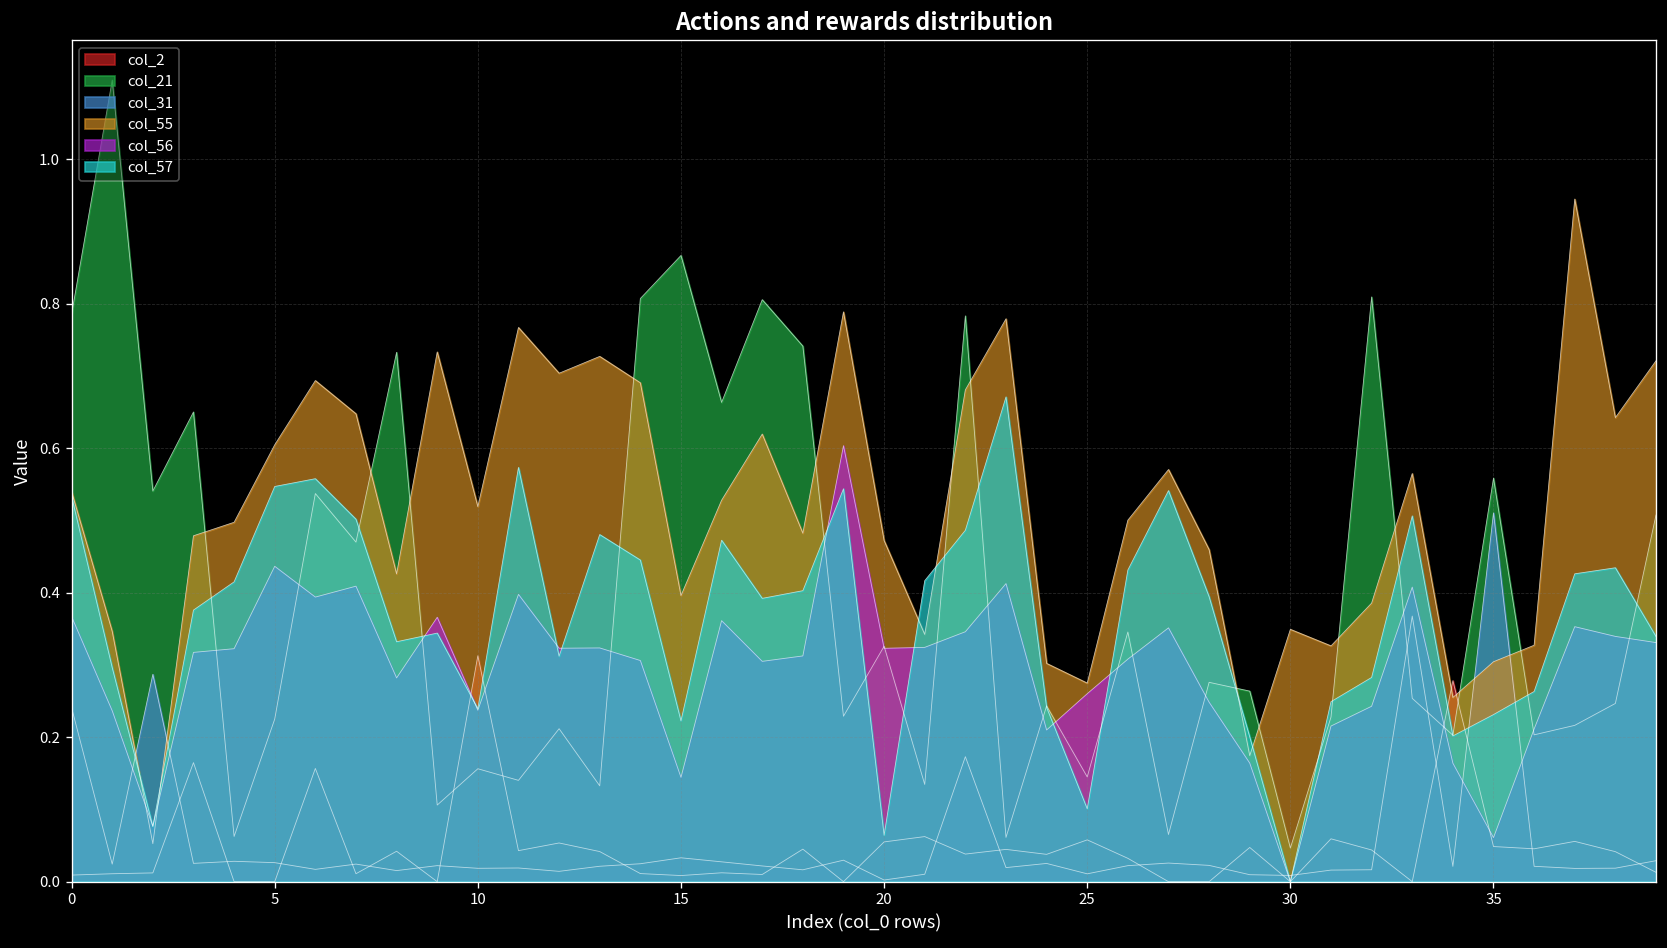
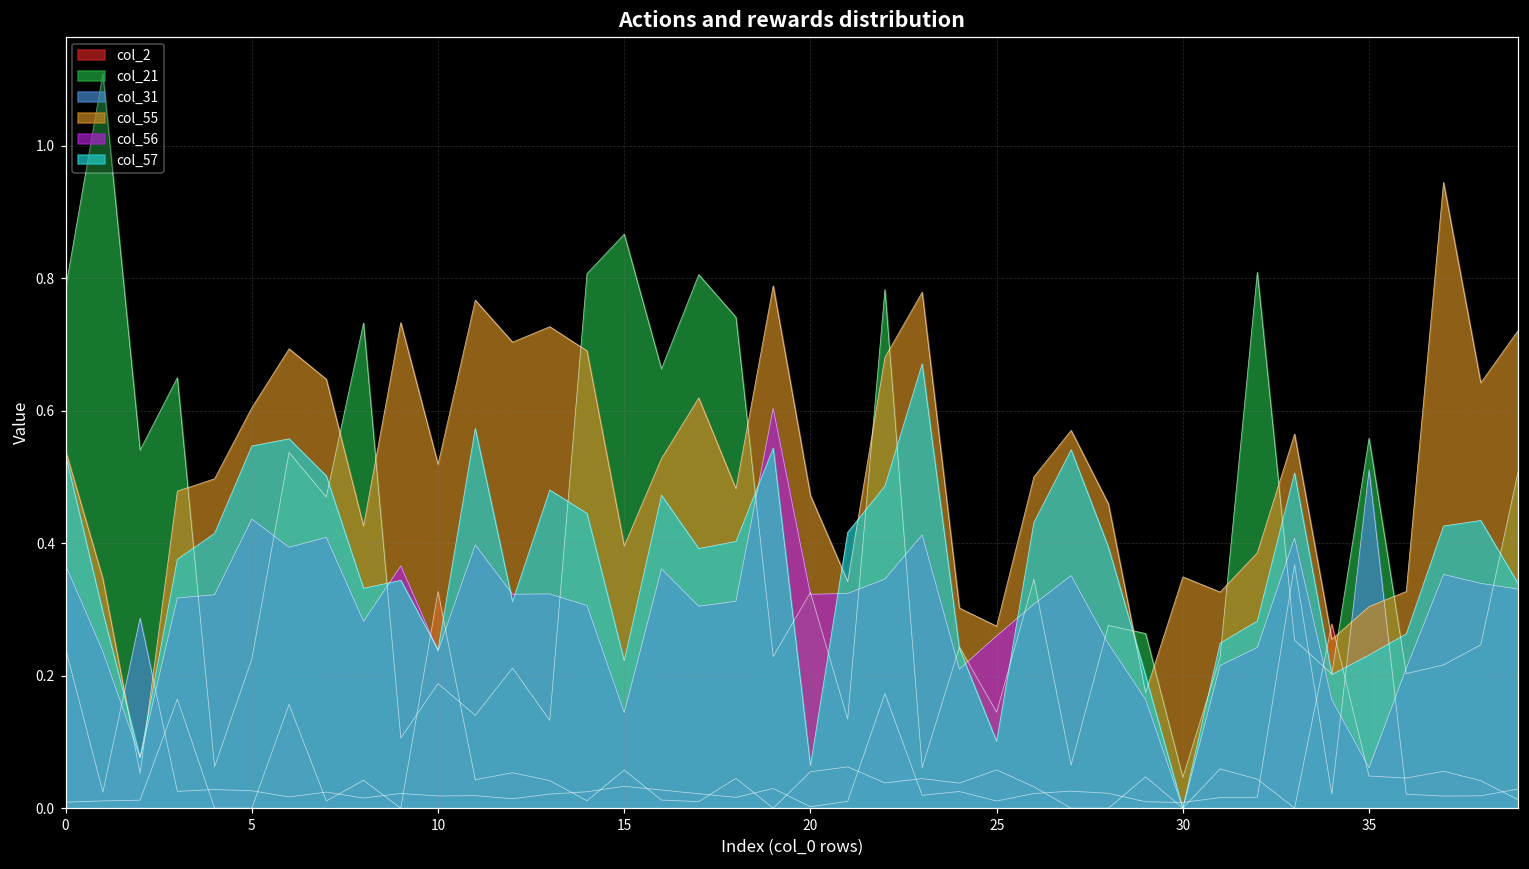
  {
    "col_2": {
      "0": 0.01,
      "5": 0.00,
-     "10": 0.31,
-     "15": 0.01,
+     "10": 0.33,
+     "15": 0.06,
      "20": 0.06,
      "25": 0.06,
      "35": 0.05
    },
    "col_21": {
      "0": 0.79,
      "5": 0.23,
-     "10": 0.16,
+     "10": 0.19,
      "15": 0.87,
      "25": 0.14,
      "30": 0.05,
      "35": 0.56
    },
    "col_31": {
      "0": 0.24,
      "5": 0.03,
      "10": 0.02,
      "15": 0.03,
      "20": 0.00,
      "25": 0.01,
      "30": 0.01,
      "35": 0.51
    },
    "col_55": {
      "0": 0.54,
      "5": 0.60,
      "10": 0.52,
      "15": 0.40,
      "20": 0.47,
      "25": 0.27,
      "30": 0.35,
      "35": 0.30
    },
    "col_56": {
      "0": 0.37,
      "5": 0.44,
      "15": 0.14,
      "25": 0.26,
      "35": 0.06
    },
    "col_57": {
      "0": 0.53,
      "5": 0.55,
      "15": 0.22,
      "20": 0.06,
      "25": 0.10,
      "35": 0.23
    }
  }
